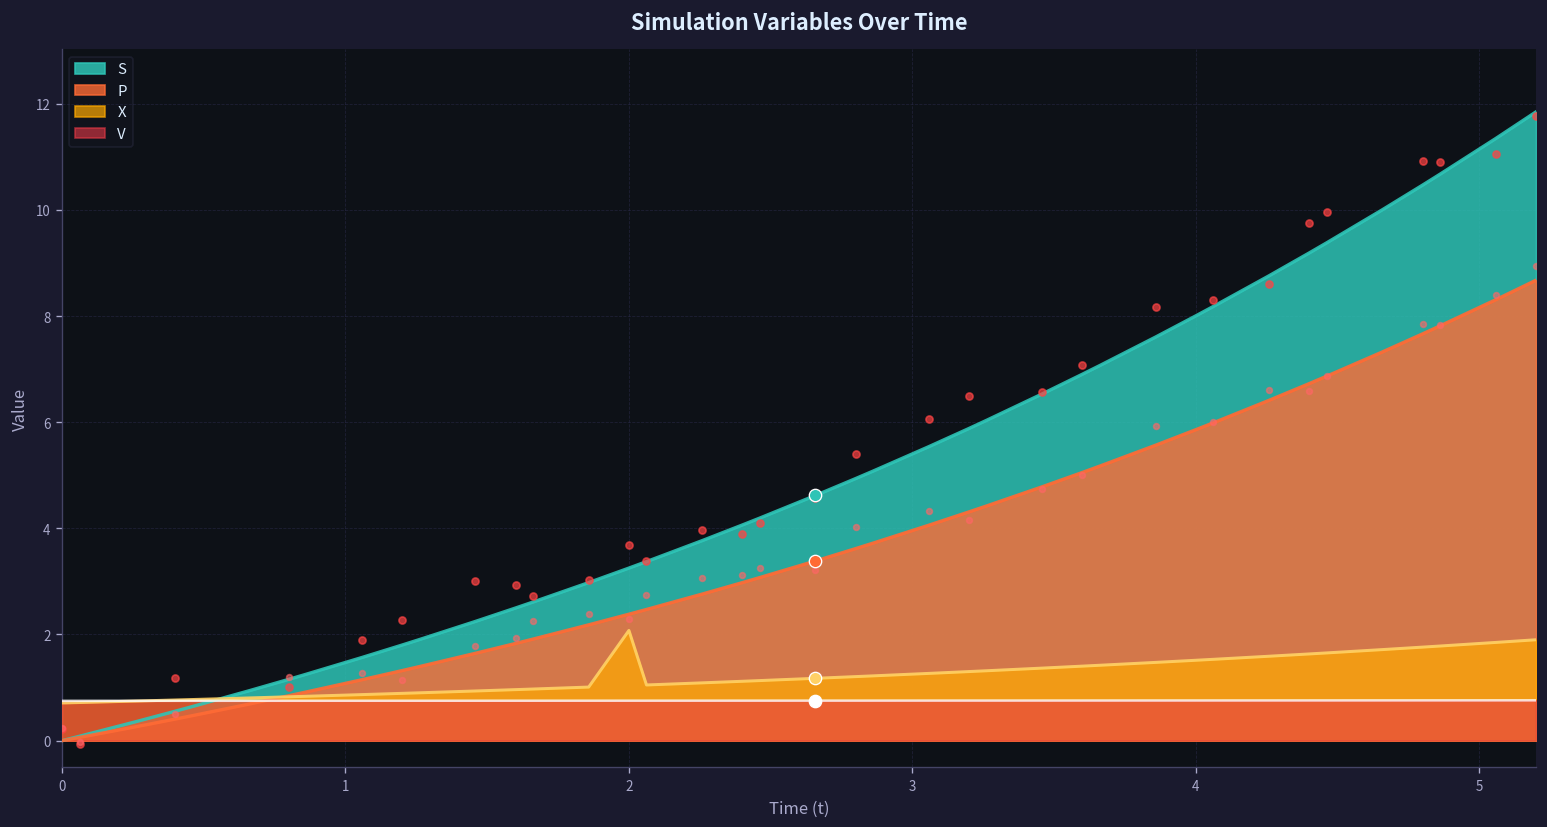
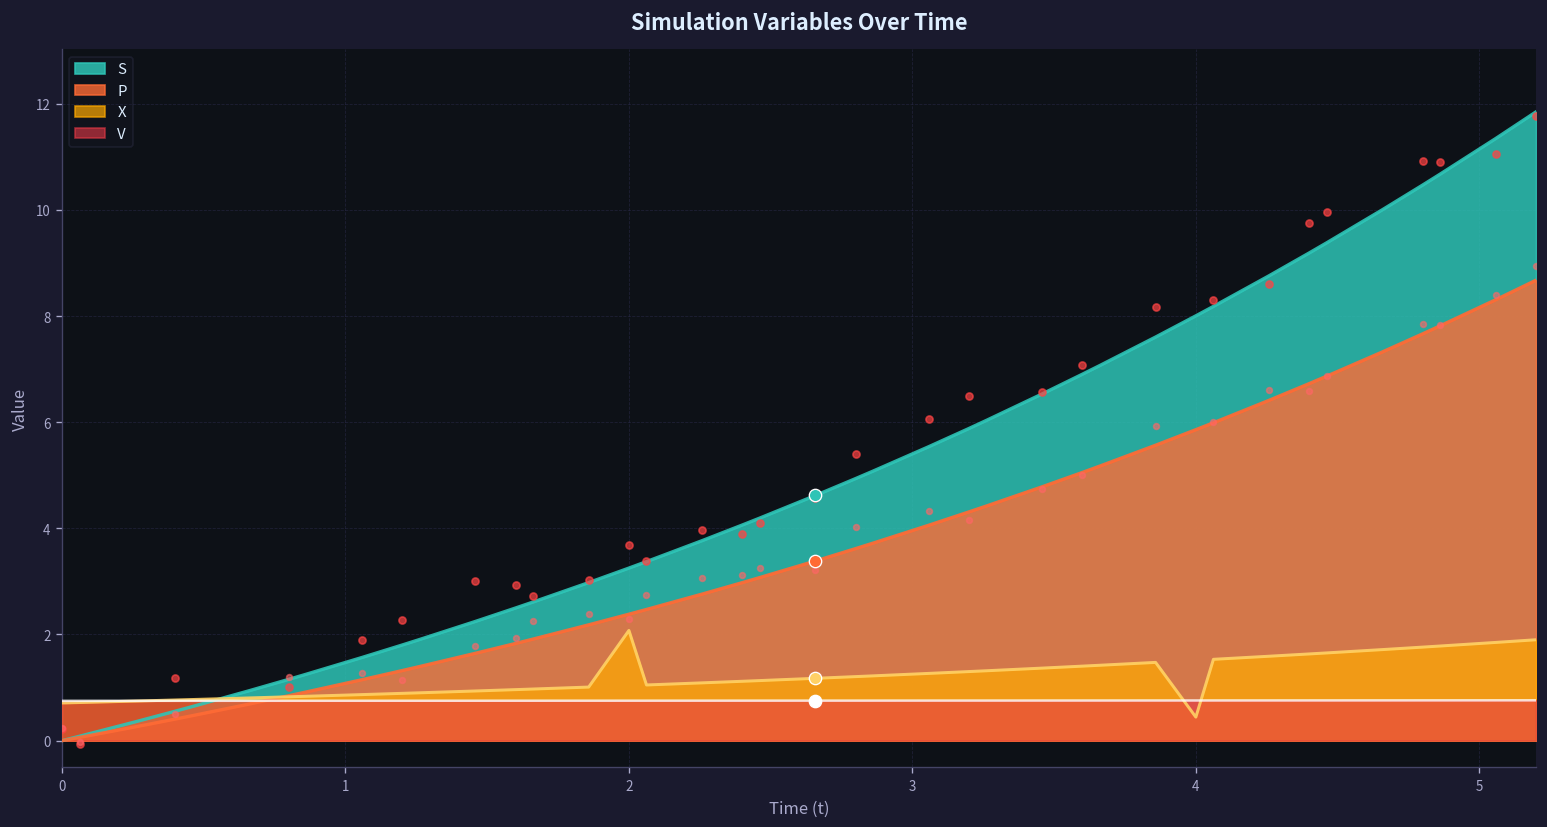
  {
    "X": {
      "2": 2.1,
-     "4": 1.5
+     "4": 0.4
    }
  }
